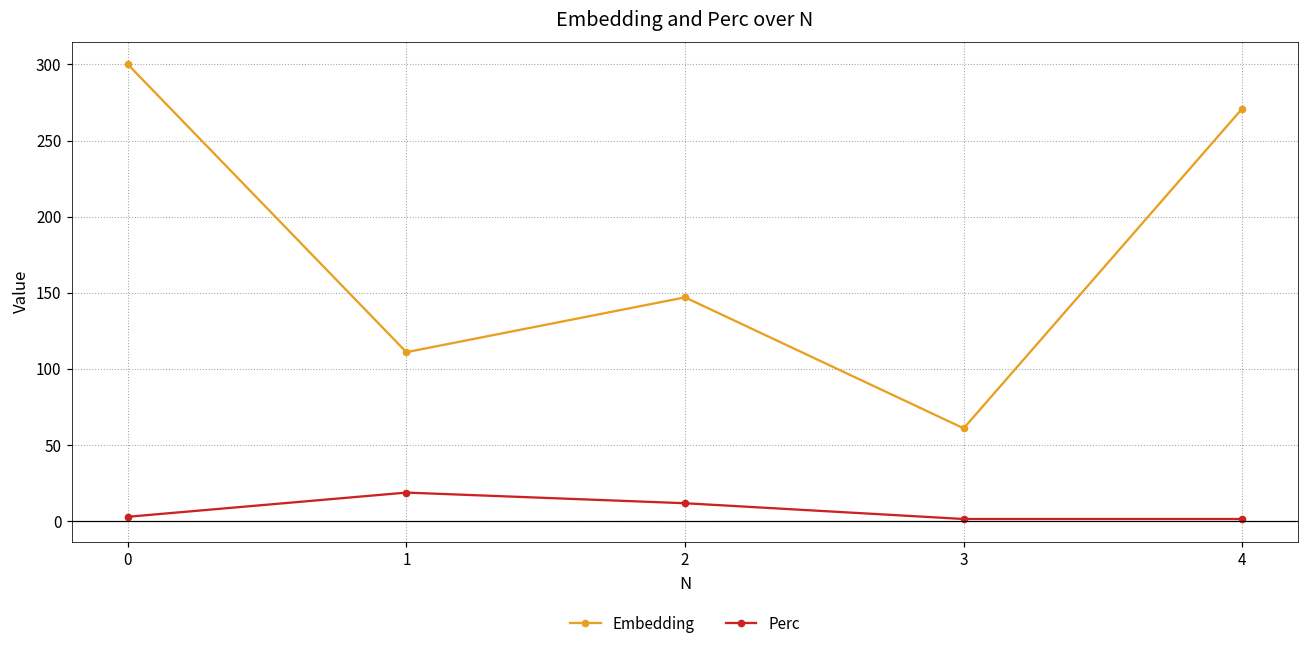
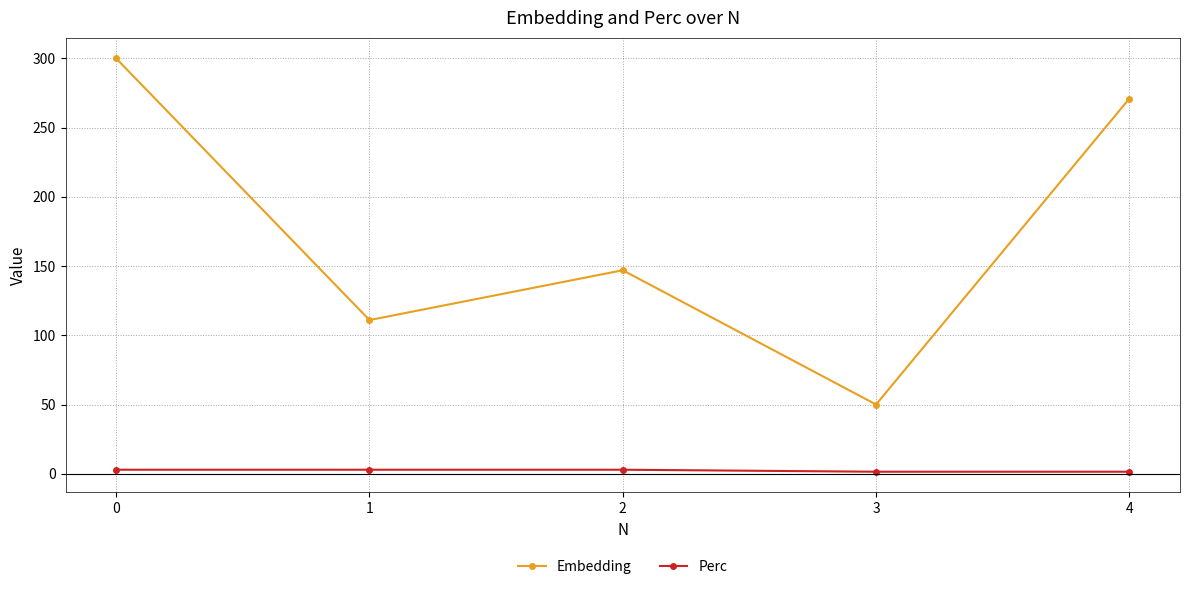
  {
    "Embedding": {
      "0": 300,
      "1": 111,
      "2": 147,
-     "3": 61,
+     "3": 50,
      "4": 271
    },
    "Perc": {
      "0": 3,
-     "1": 19,
-     "2": 12,
+     "1": 3,
+     "2": 3,
      "3": 1,
      "4": 1
    }
  }
